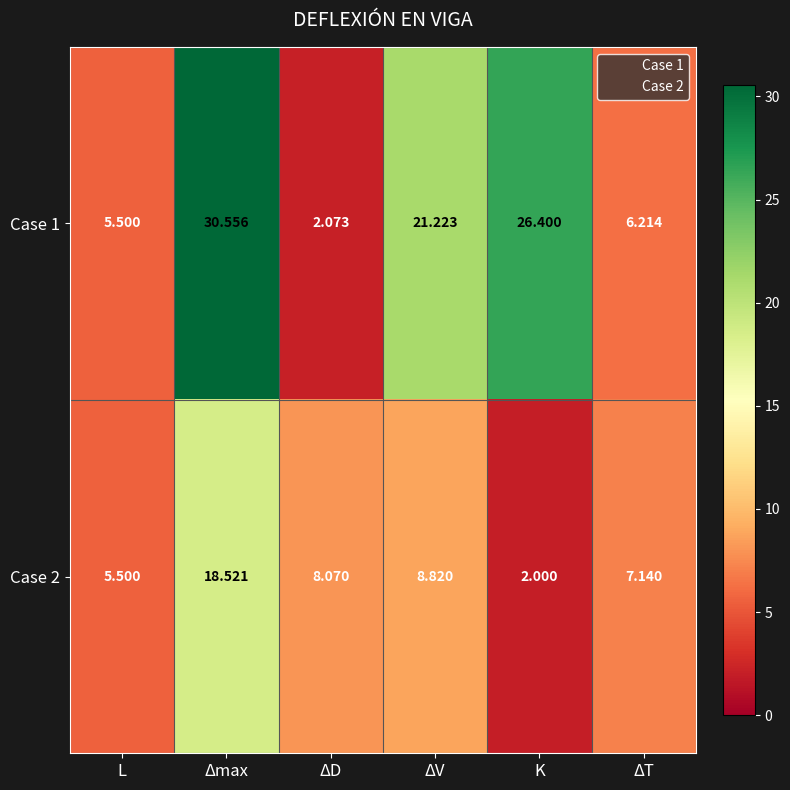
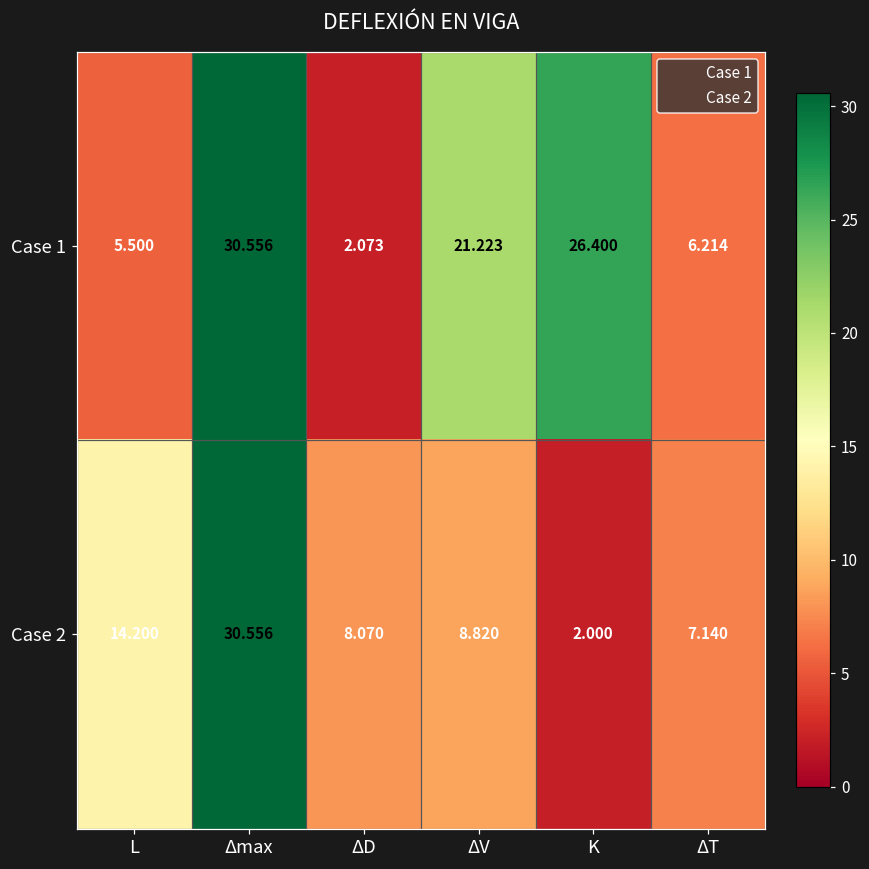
  {
    "Case 1": {
      "L": 5.500,
      "Δmax": 30.556,
      "ΔD": 2.073,
      "ΔV": 21.223,
      "K": 26.400,
      "ΔT": 6.214
    },
    "Case 2": {
-     "L": 5.500,
-     "Δmax": 18.521,
+     "L": 14.200,
+     "Δmax": 30.556,
      "ΔD": 8.070,
      "ΔV": 8.820,
      "K": 2.000,
      "ΔT": 7.140
    }
  }
